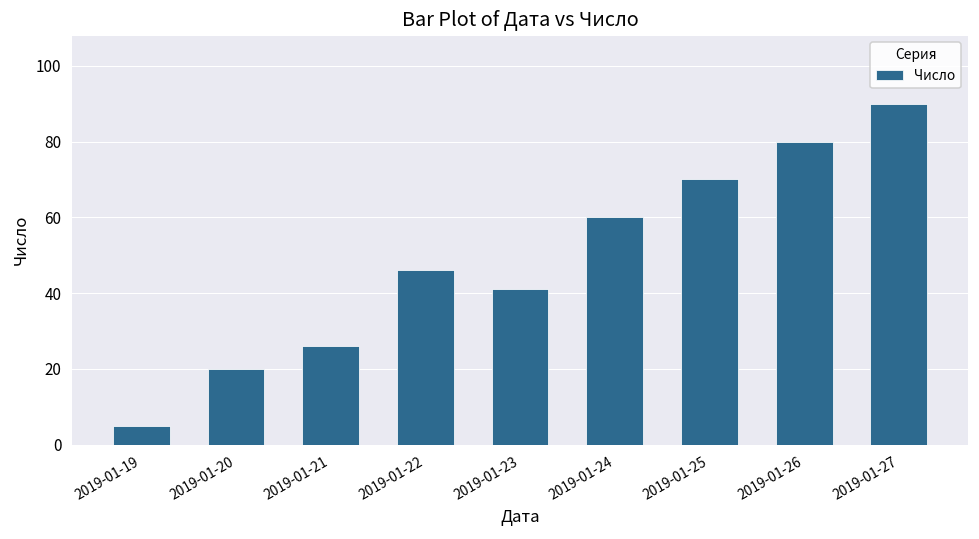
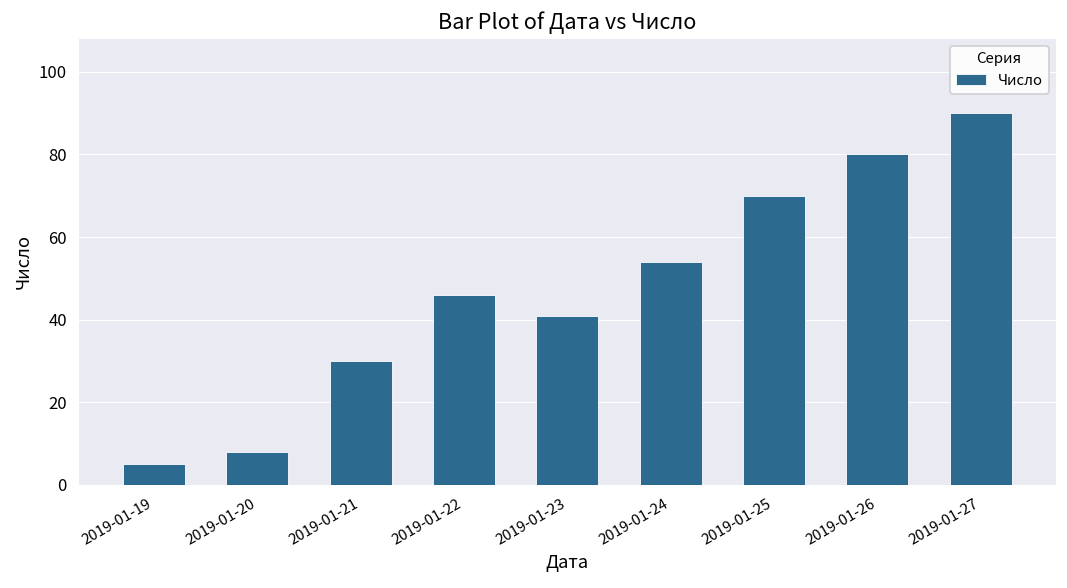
  {
    "2019-01-19": 5,
-   "2019-01-20": 20,
-   "2019-01-21": 26,
+   "2019-01-20": 8,
+   "2019-01-21": 30,
    "2019-01-22": 46,
    "2019-01-23": 41,
-   "2019-01-24": 60,
+   "2019-01-24": 54,
    "2019-01-25": 70,
    "2019-01-26": 80,
    "2019-01-27": 90
  }
